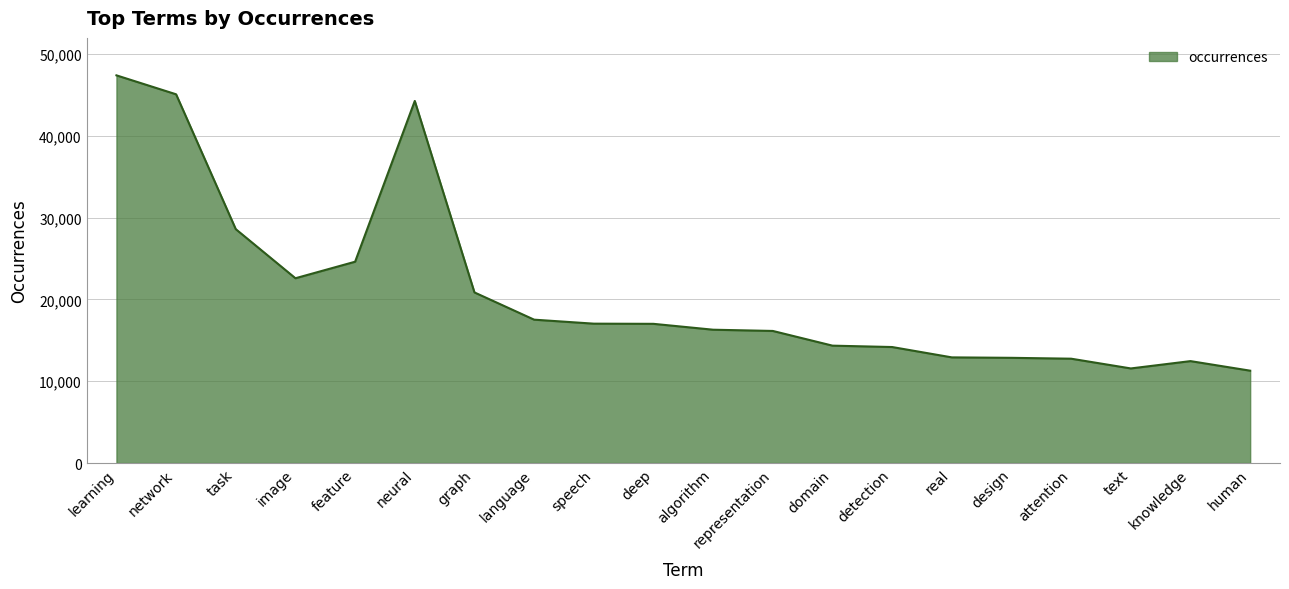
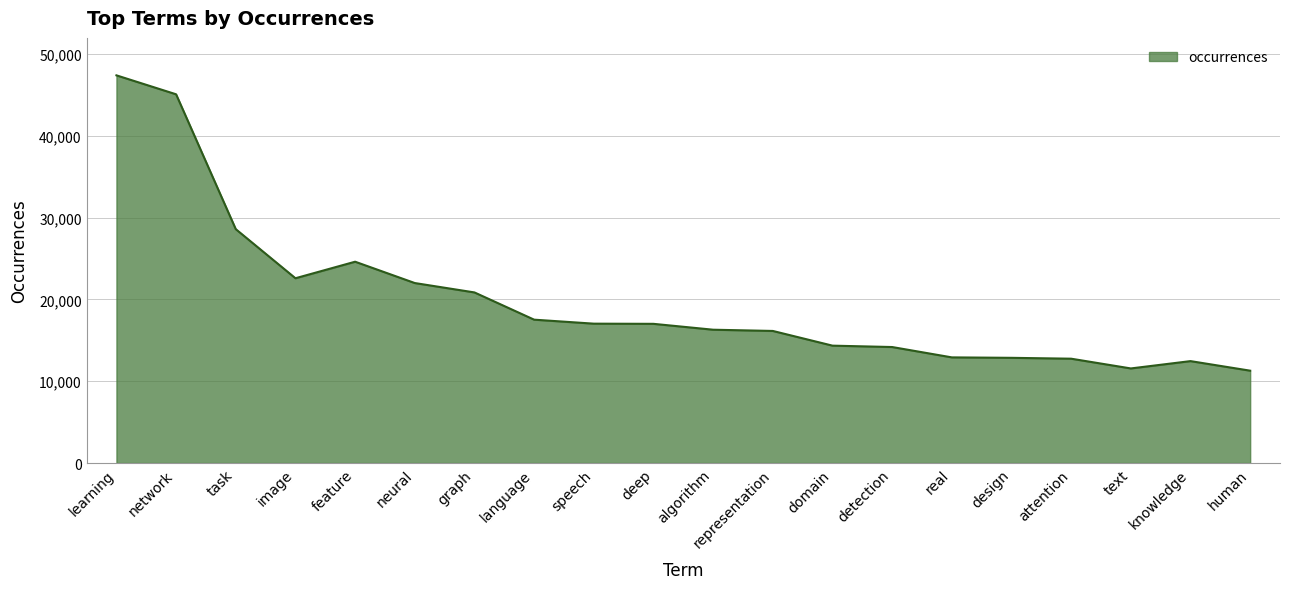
  {
    "learning": "47,000",
    "network": "45,000",
    "task": "29,000",
    "image": "23,000",
    "feature": "25,000",
-   "neural": "44,000",
+   "neural": "22,000",
    "graph": "21,000",
    "language": "18,000",
    "speech": "17,000",
    "deep": "17,000",
    "algorithm": "16,000",
    "representation": "16,000",
    "domain": "14,000",
    "detection": "14,000",
    "real": "13,000",
    "design": "13,000",
    "attention": "13,000",
    "text": "12,000",
    "knowledge": "12,000",
    "human": "11,000"
  }
